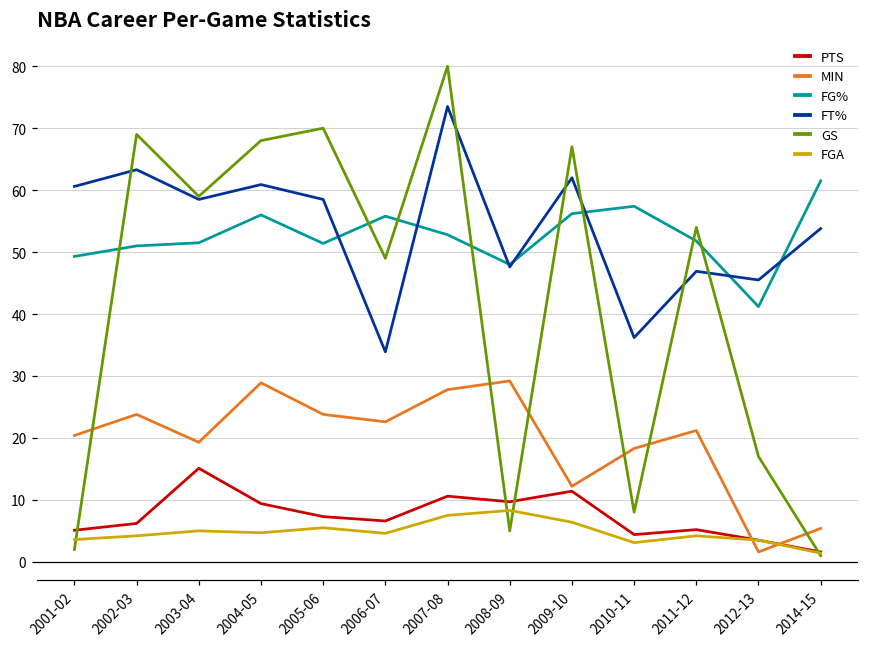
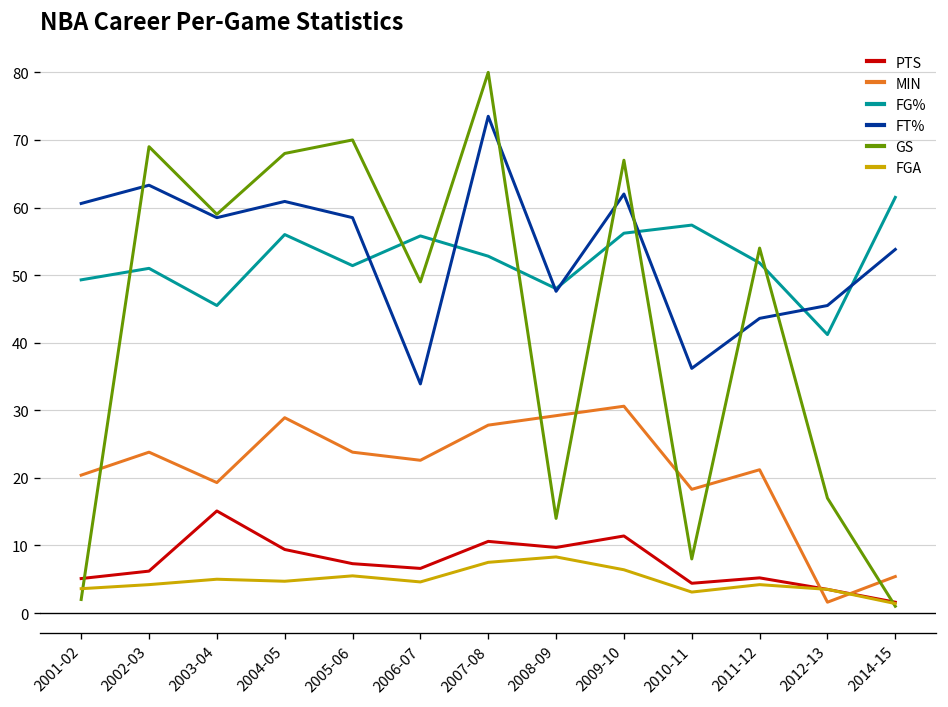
  {
    "PTS": {
      "2001-02": 5,
      "2002-03": 6,
      "2003-04": 15,
      "2004-05": 9,
      "2005-06": 7,
      "2006-07": 7,
      "2007-08": 11,
      "2008-09": 10,
      "2009-10": 11,
      "2010-11": 4,
      "2011-12": 5
    },
    "MIN": {
      "2001-02": 20,
      "2002-03": 24,
      "2003-04": 19,
      "2004-05": 29,
      "2005-06": 24,
      "2006-07": 23,
      "2007-08": 28,
      "2008-09": 29,
-     "2009-10": 12,
+     "2009-10": 31,
      "2010-11": 18,
      "2011-12": 21,
      "2012-13": 2,
      "2014-15": 5
    },
    "FG%": {
      "2001-02": 49,
      "2002-03": 51,
-     "2003-04": 52,
+     "2003-04": 46,
      "2004-05": 56,
      "2005-06": 51,
      "2006-07": 56,
      "2007-08": 53,
      "2009-10": 56,
      "2010-11": 57,
      "2011-12": 52,
      "2012-13": 41,
      "2014-15": 62
    },
    "FT%": {
      "2001-02": 61,
      "2002-03": 63,
      "2003-04": 59,
      "2004-05": 61,
      "2005-06": 59,
      "2006-07": 34,
      "2007-08": 74,
      "2009-10": 62,
      "2010-11": 36,
-     "2011-12": 47,
+     "2011-12": 44,
      "2012-13": 46,
      "2014-15": 54
    },
    "GS": {
      "2001-02": 2,
      "2002-03": 69,
      "2003-04": 59,
      "2004-05": 68,
      "2005-06": 70,
      "2006-07": 49,
      "2007-08": 80,
-     "2008-09": 5,
+     "2008-09": 14,
      "2009-10": 67,
      "2010-11": 8,
      "2011-12": 54,
      "2012-13": 17
    },
    "FGA": {
      "2001-02": 4,
      "2002-03": 4,
      "2003-04": 5,
      "2004-05": 5,
      "2005-06": 6,
      "2006-07": 5,
      "2007-08": 8,
      "2008-09": 8,
      "2009-10": 6,
      "2010-11": 3,
      "2011-12": 4
    }
  }
